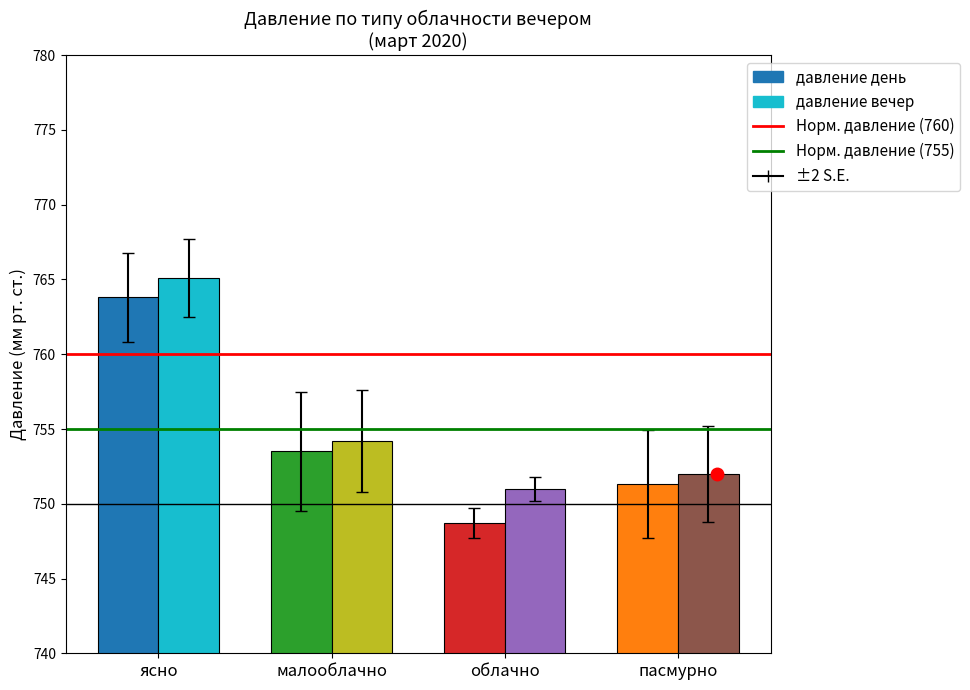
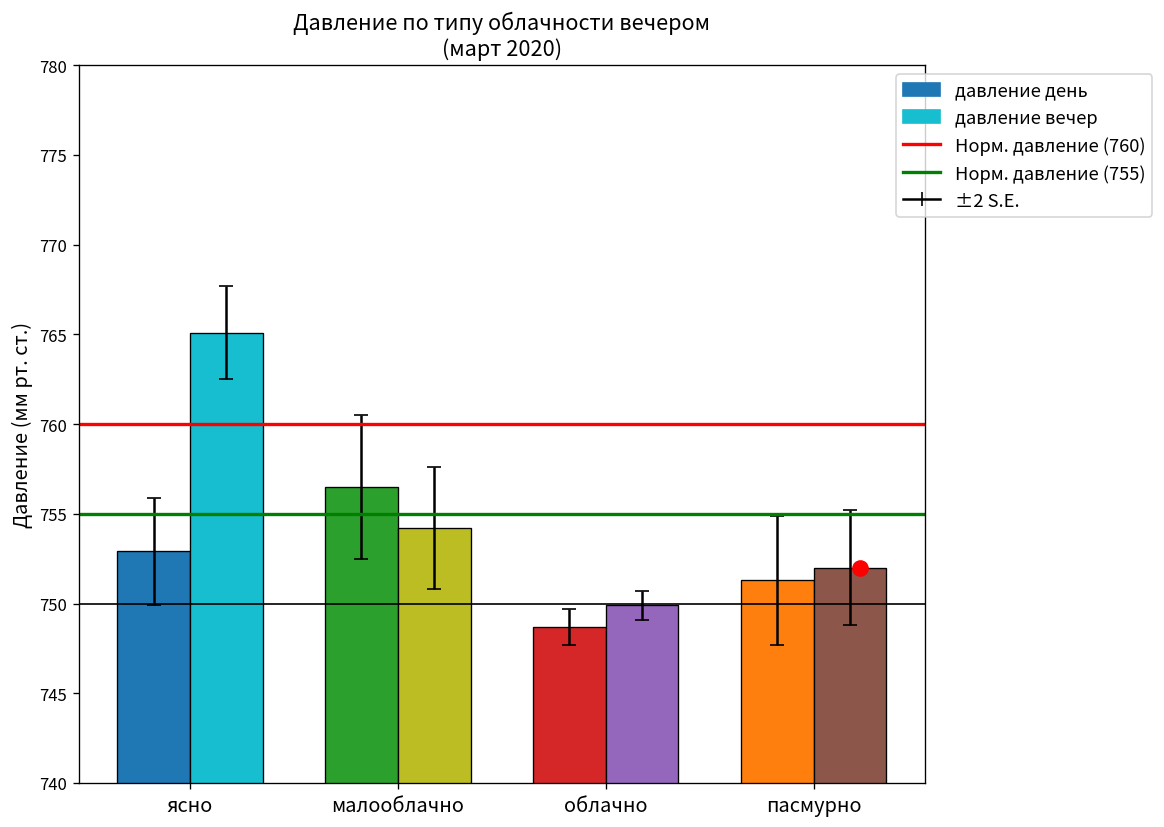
  {
    "давление день": {
-     "ясно": 763.8,
-     "малооблачно": 753.5,
+     "ясно": 752.9,
+     "малооблачно": 756.5,
      "облачно": 748.7,
      "пасмурно": 751.3
    },
    "давление вечер": {
      "ясно": 765.1,
      "малооблачно": 754.2,
-     "облачно": 751.0,
+     "облачно": 749.9,
      "пасмурно": 752.0
    }
  }
